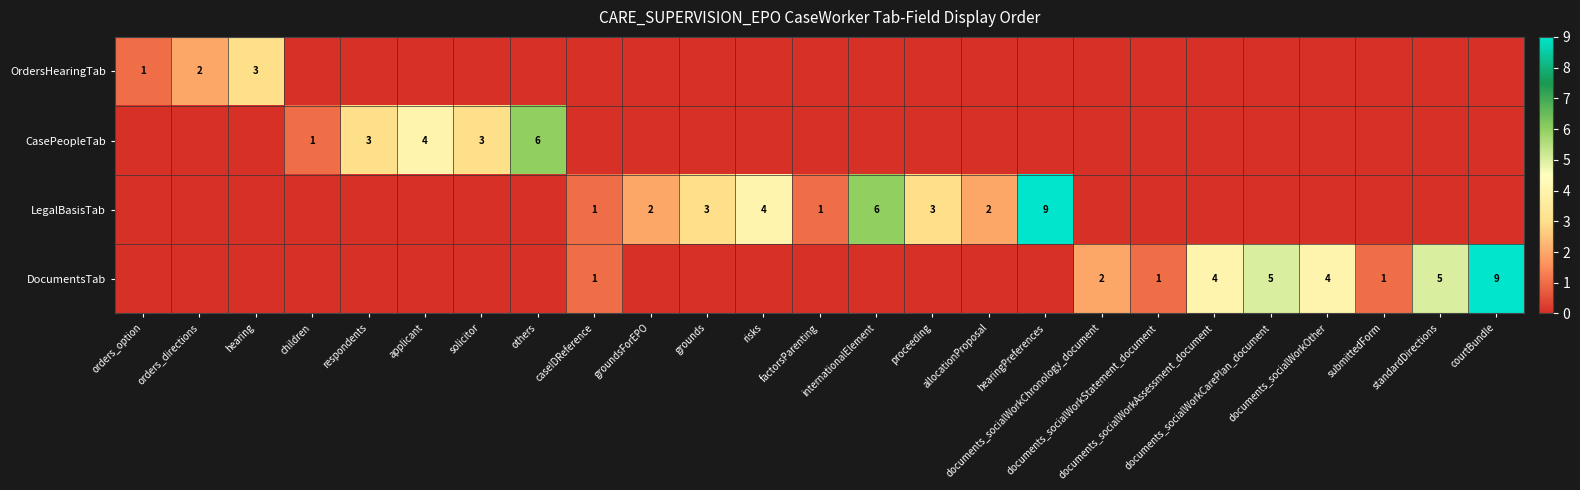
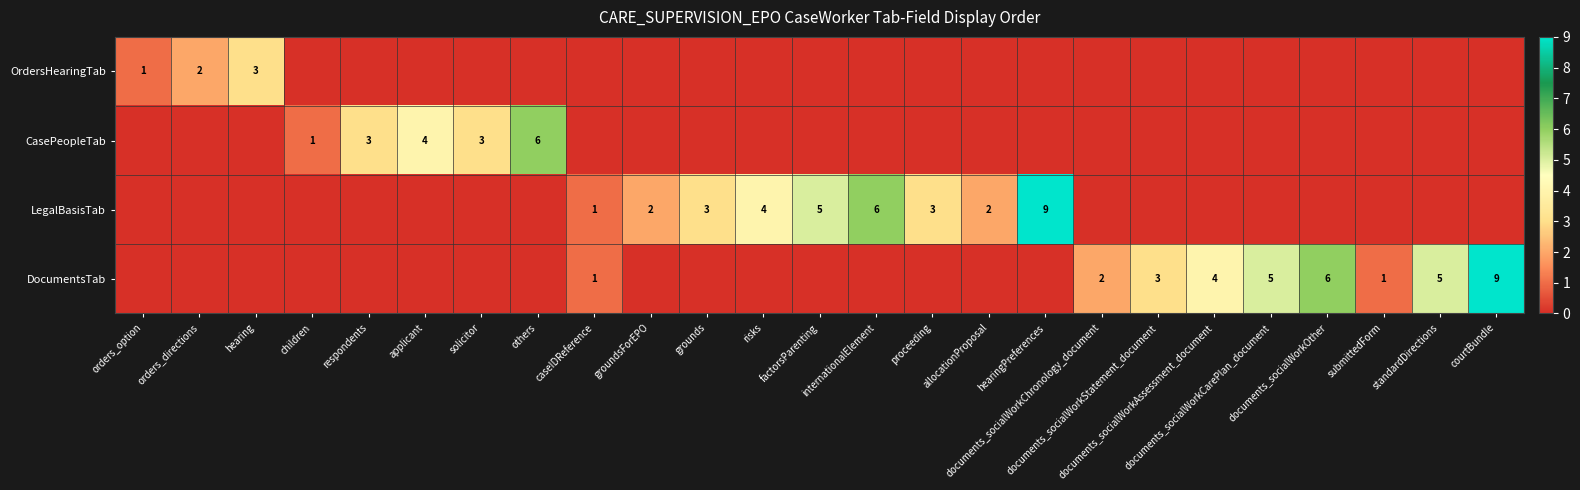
  {
    "OrdersHearingTab": {
      "orders_option": 1,
      "orders_directions": 2,
      "hearing": 3
    },
    "CasePeopleTab": {
      "children": 1,
      "respondents": 3,
      "applicant": 4,
      "solicitor": 3,
      "others": 6
    },
    "LegalBasisTab": {
      "caseIDReference": 1,
      "groundsForEPO": 2,
      "grounds": 3,
      "risks": 4,
-     "factorsParenting": 1,
+     "factorsParenting": 5,
      "internationalElement": 6,
      "proceeding": 3,
      "allocationProposal": 2,
      "hearingPreferences": 9
    },
    "DocumentsTab": {
      "caseIDReference": 1,
      "documents_socialWorkChronology_document": 2,
-     "documents_socialWorkStatement_document": 1,
+     "documents_socialWorkStatement_document": 3,
      "documents_socialWorkAssessment_document": 4,
      "documents_socialWorkCarePlan_document": 5,
-     "documents_socialWorkOther": 4,
+     "documents_socialWorkOther": 6,
      "submittedForm": 1,
      "standardDirections": 5,
      "courtBundle": 9
    }
  }
